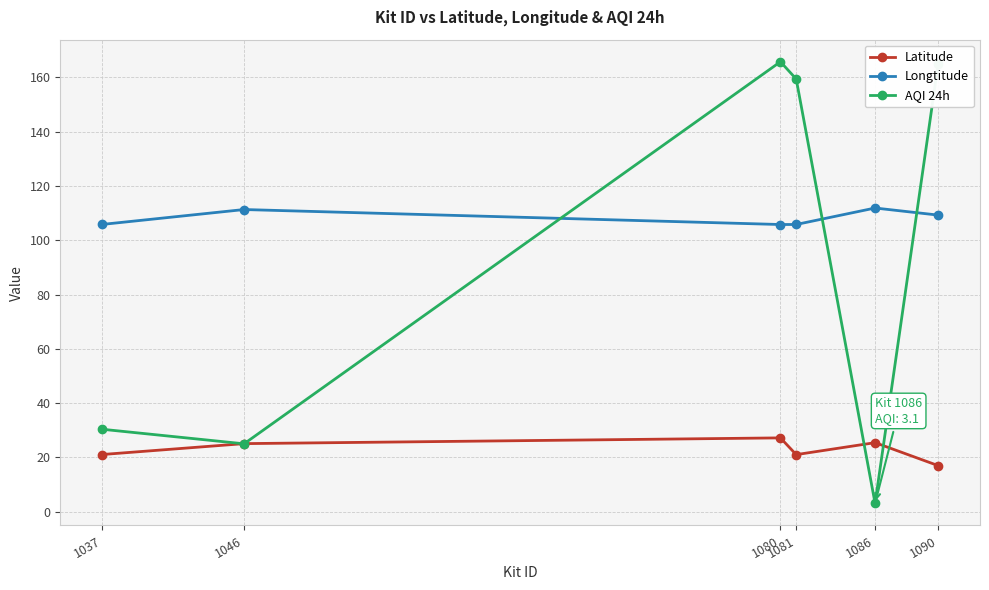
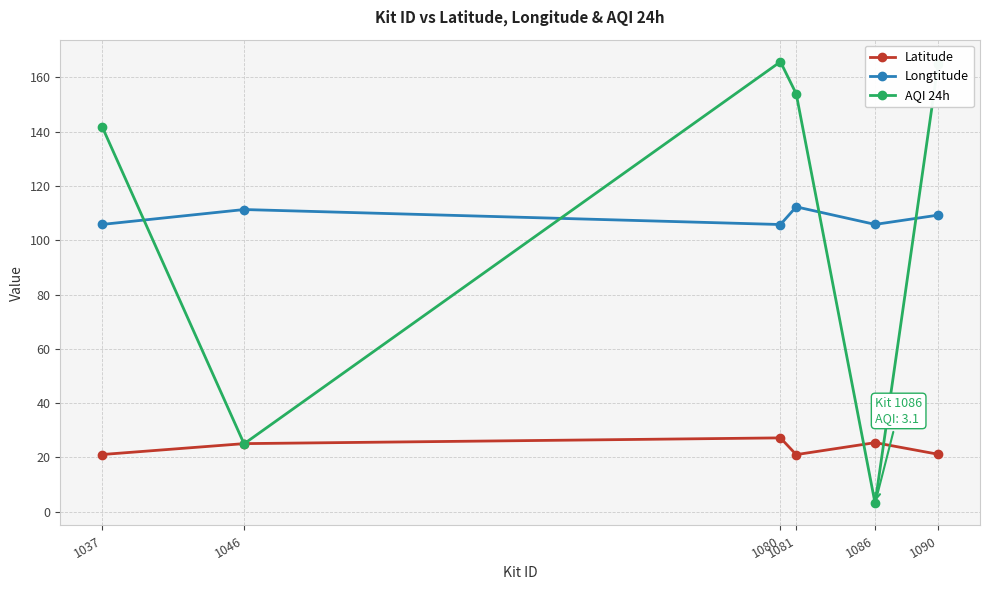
  {
    "Latitude": {
      "1037": 21,
      "1080": 27,
      "1081": 21,
-     "1090": 17
+     "1090": 21
    },
    "Longtitude": {
      "1037": 106,
      "1046": 111,
      "1080": 106,
-     "1081": 106,
-     "1086": 112,
+     "1081": 112,
+     "1086": 106,
      "1090": 109
    },
    "AQI 24h": {
-     "1037": 30,
+     "1037": 142,
      "1080": 166,
-     "1081": 159,
+     "1081": 154,
      "1086": 3
    }
  }
